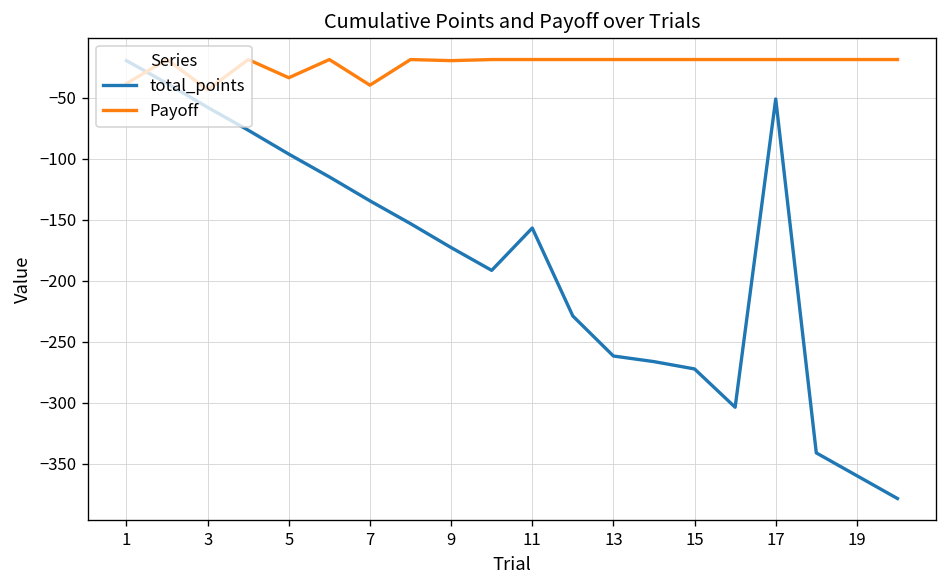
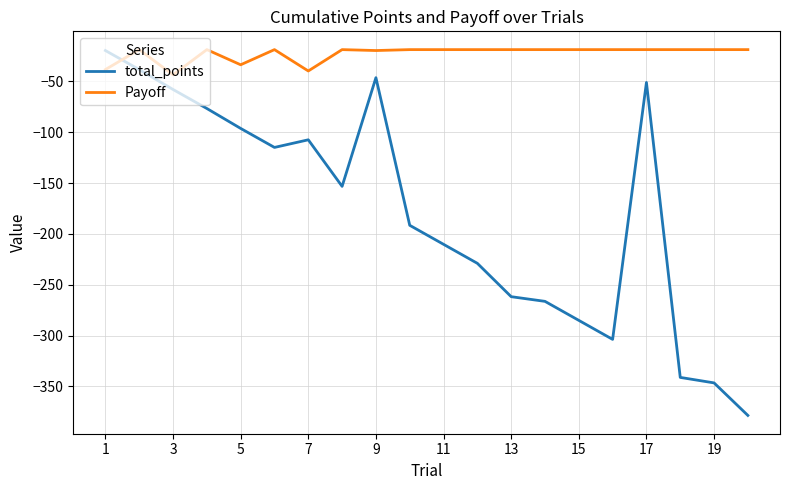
  {
    "total_points": {
      "5": -96,
-     "7": -135,
-     "9": -173,
-     "11": -157,
+     "7": -107,
+     "9": -46,
+     "11": -210,
      "13": -262,
-     "15": -272,
+     "15": -285,
      "17": -51,
-     "19": -360
+     "19": -347
    },
    "Payoff": {
      "5": -34,
      "7": -40,
      "9": -20,
      "11": -19,
      "13": -19,
      "15": -19,
      "17": -19,
      "19": -19
    }
  }
